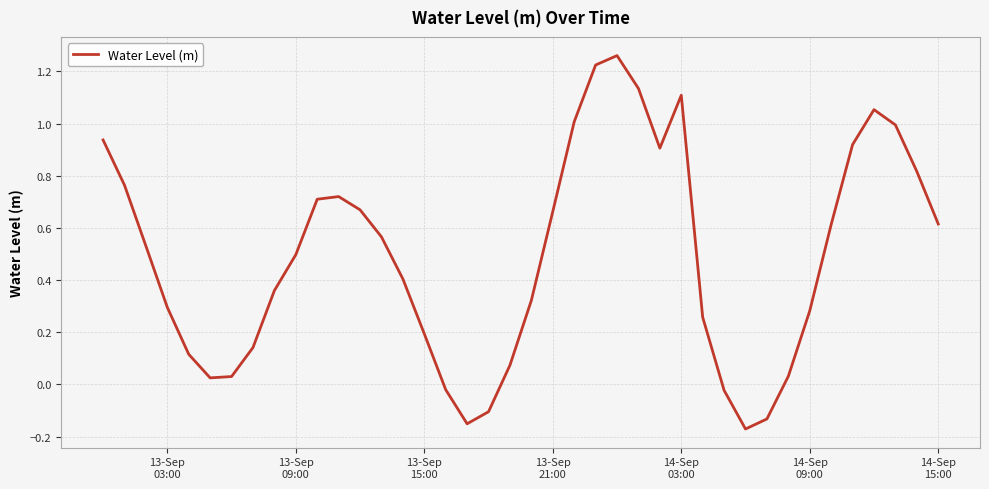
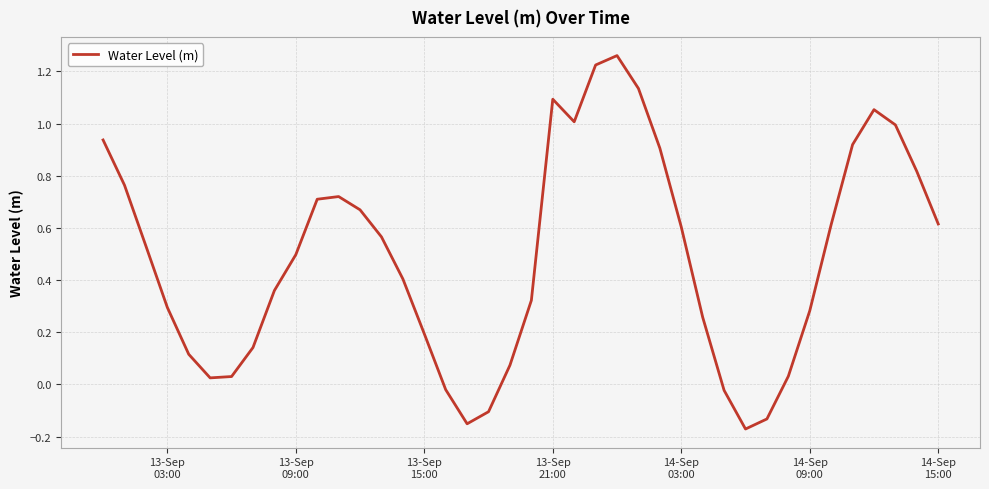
  {
    "13-Sep 03:00": 0.30,
    "13-Sep 09:00": 0.50,
    "13-Sep 15:00": 0.19,
-   "13-Sep 21:00": 0.66,
-   "14-Sep 03:00": 1.11,
+   "13-Sep 21:00": 1.09,
+   "14-Sep 03:00": 0.60,
    "14-Sep 09:00": 0.28,
    "14-Sep 15:00": 0.62
  }
